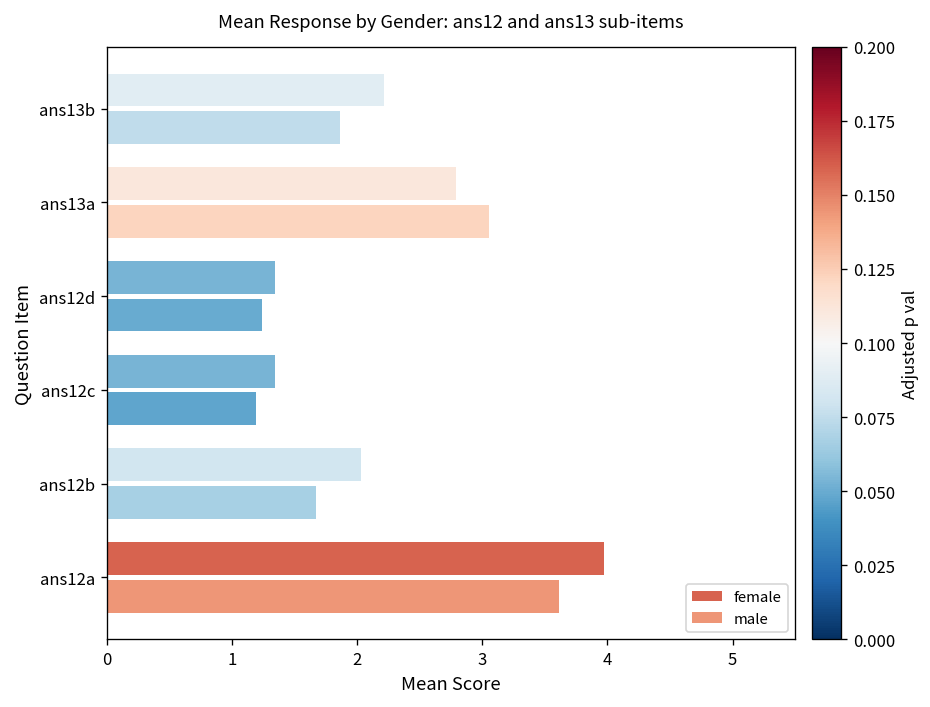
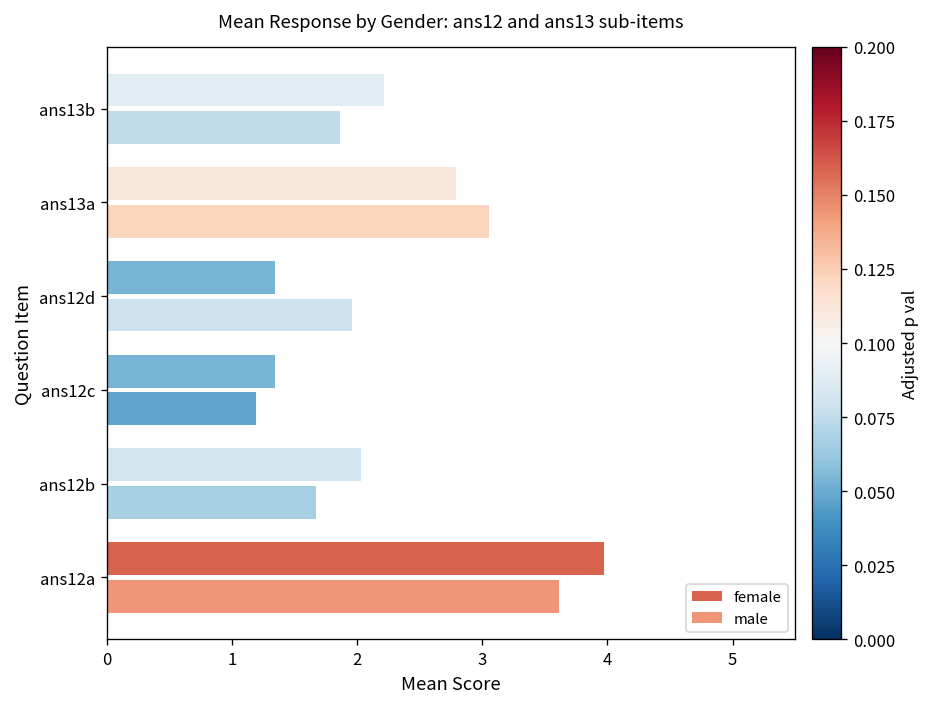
  {
    "female": {
      "ans13b": 2.21,
      "ans13a": 2.79,
      "ans12d": 1.34,
      "ans12c": 1.34,
      "ans12b": 2.03,
      "ans12a": 3.97
    },
    "male": {
      "ans13b": 1.86,
      "ans13a": 3.05,
-     "ans12d": 1.24,
+     "ans12d": 1.96,
      "ans12c": 1.19,
      "ans12b": 1.67,
      "ans12a": 3.61
    }
  }
